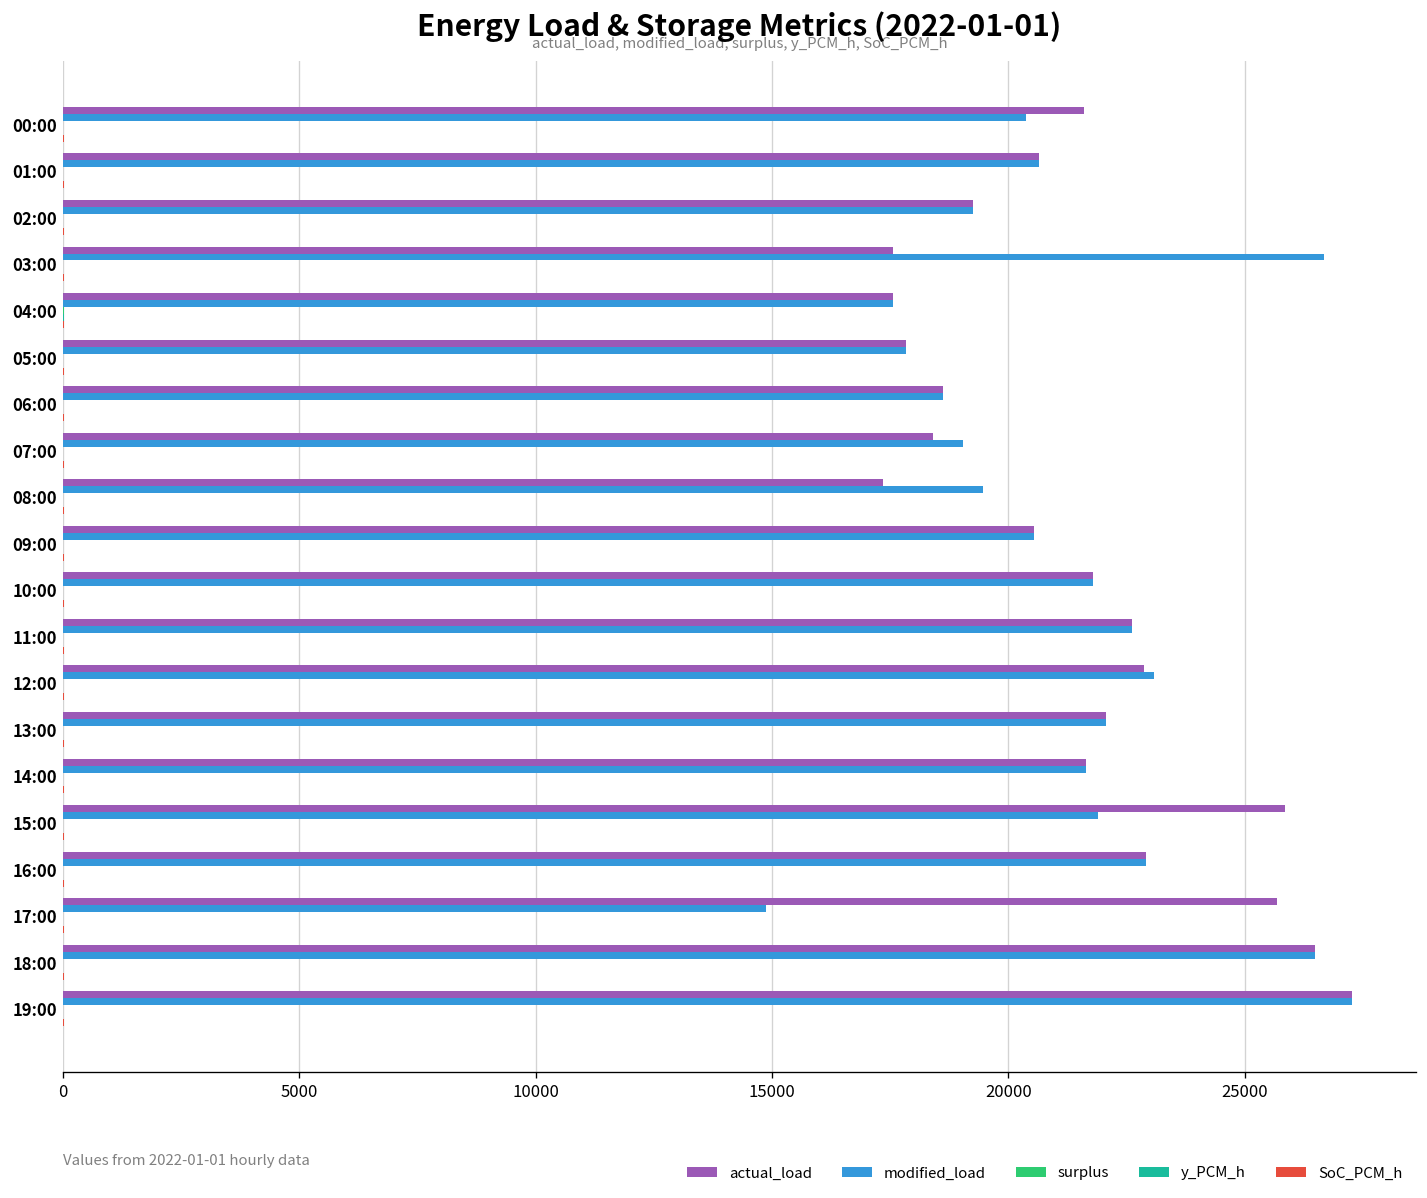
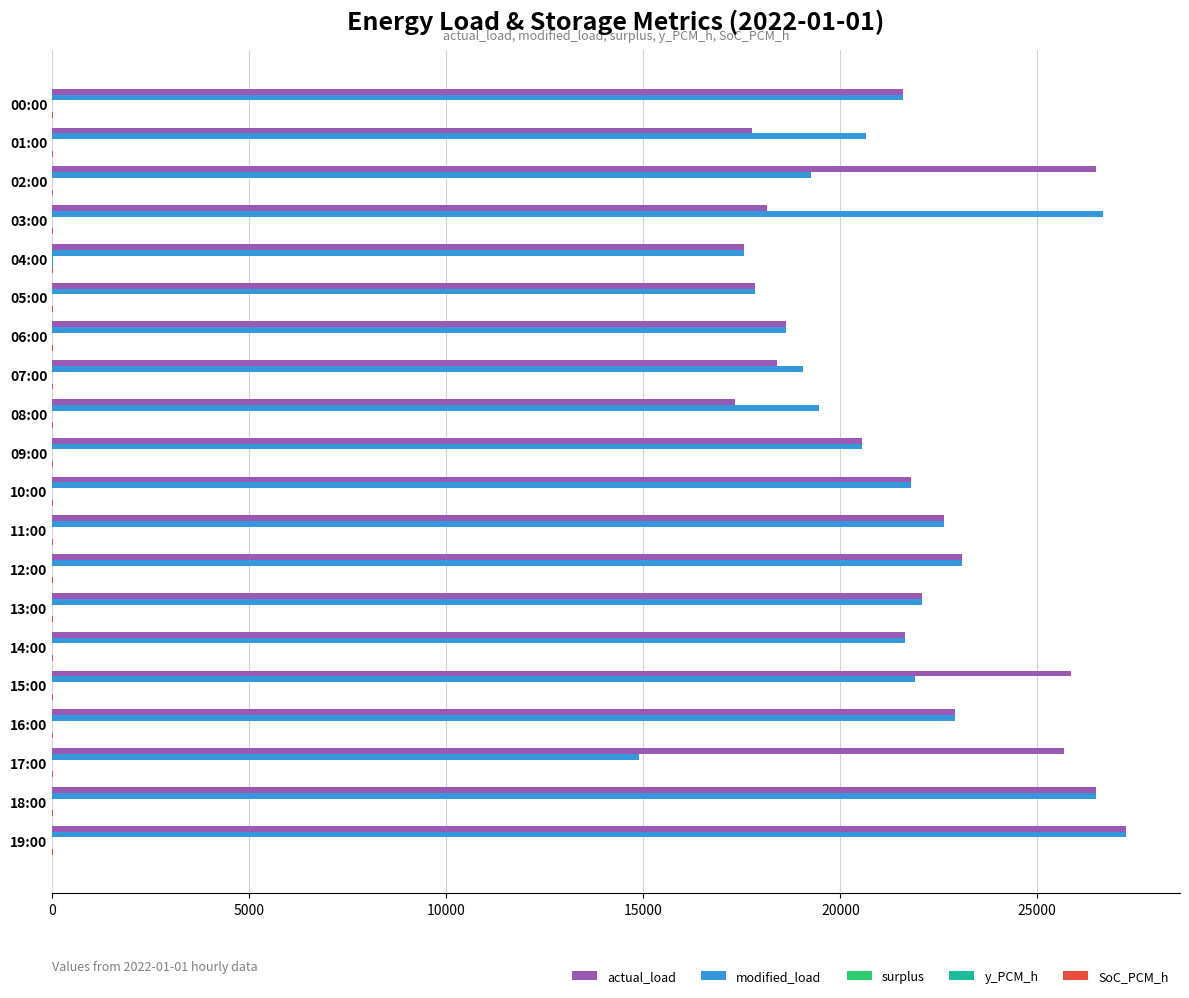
  {
    "actual_load": {
      "00:00": 21600,
-     "01:00": 20600,
-     "02:00": 19200,
-     "03:00": 17600,
+     "01:00": 17700,
+     "02:00": 26500,
+     "03:00": 18100,
      "04:00": 17600,
      "05:00": 17800,
      "06:00": 18600,
      "07:00": 18400,
      "08:00": 17300,
      "09:00": 20500,
      "10:00": 21800,
      "11:00": 22600,
-     "12:00": 22900,
+     "12:00": 23100,
      "13:00": 22100,
      "14:00": 21600,
      "15:00": 25800,
      "16:00": 22900,
      "17:00": 25700,
      "18:00": 26500,
      "19:00": 27300
    },
    "modified_load": {
-     "00:00": 20400,
+     "00:00": 21600,
      "01:00": 20600,
      "02:00": 19200,
      "03:00": 26700,
      "04:00": 17600,
      "05:00": 17800,
      "06:00": 18600,
      "07:00": 19100,
      "08:00": 19500,
      "09:00": 20500,
      "10:00": 21800,
      "11:00": 22600,
      "12:00": 23100,
      "13:00": 22100,
      "14:00": 21600,
      "15:00": 21900,
      "16:00": 22900,
      "17:00": 14900,
      "18:00": 26500,
      "19:00": 27300
    }
  }
